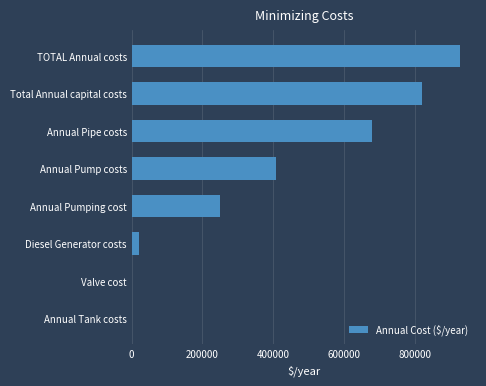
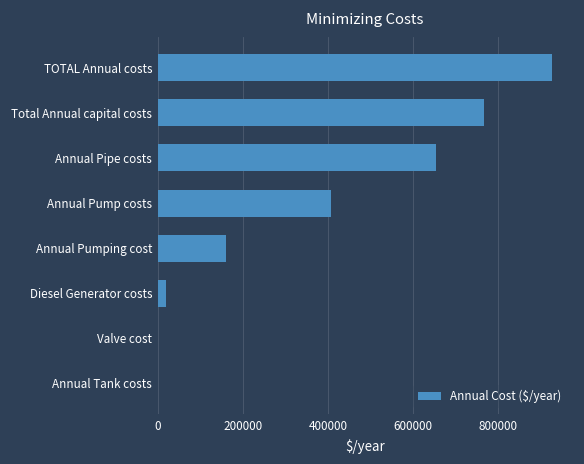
  {
    "TOTAL Annual costs": 930000,
-   "Total Annual capital costs": 820000,
-   "Annual Pipe costs": 680000,
+   "Total Annual capital costs": 770000,
+   "Annual Pipe costs": 650000,
    "Annual Pump costs": 410000,
-   "Annual Pumping cost": 250000,
+   "Annual Pumping cost": 160000,
    "Diesel Generator costs": 20000,
    "Annual Tank costs": 0
  }
